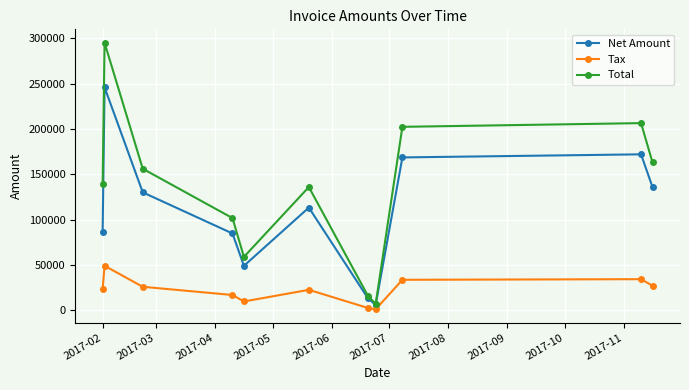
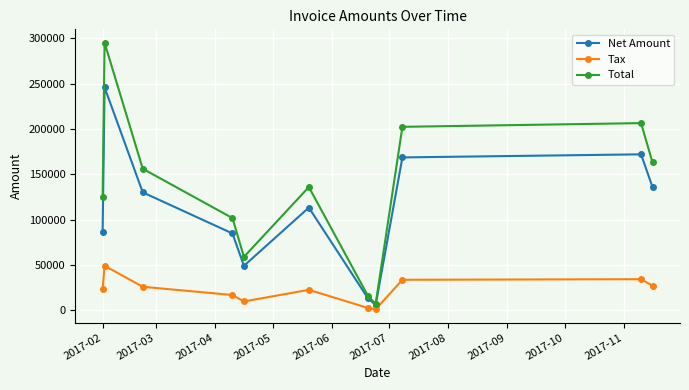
  {
    "Net Amount": {
      "2017-02": 90000
    },
    "Tax": {
      "2017-02": 20000
    },
    "Total": {
-     "2017-02": 140000
+     "2017-02": 120000
    }
  }
